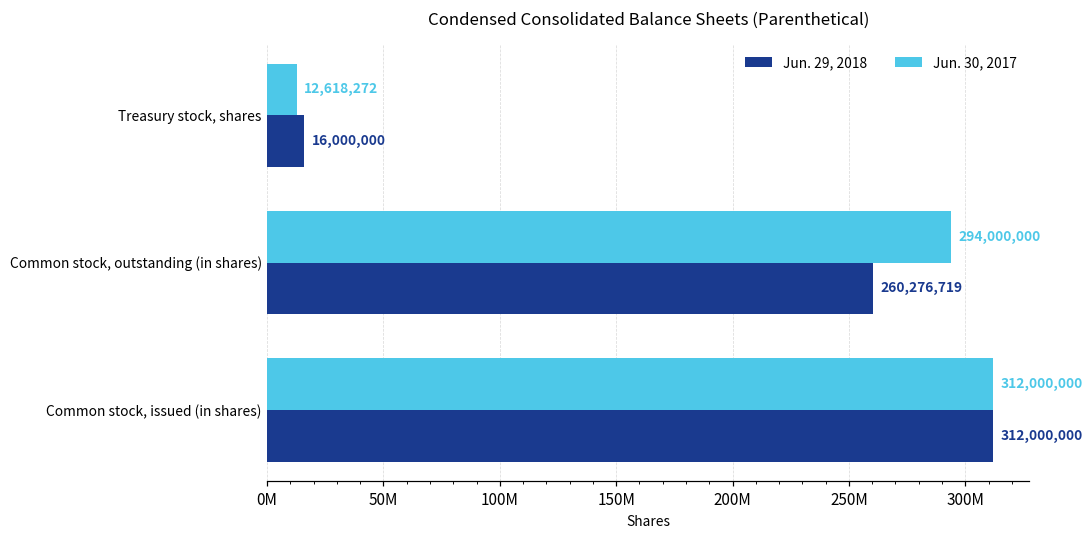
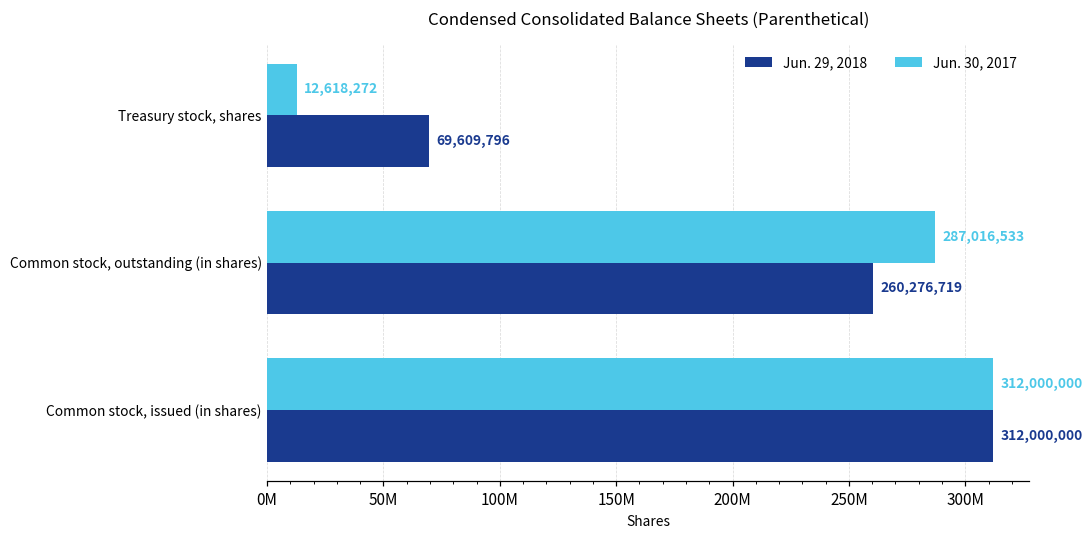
  {
    "Jun. 29, 2018": {
-     "Treasury stock, shares": "16,000,000",
+     "Treasury stock, shares": "69,609,796",
      "Common stock, outstanding (in shares)": "260,276,719",
      "Common stock, issued (in shares)": "312,000,000"
    },
    "Jun. 30, 2017": {
      "Treasury stock, shares": "12,618,272",
-     "Common stock, outstanding (in shares)": "294,000,000",
+     "Common stock, outstanding (in shares)": "287,016,533",
      "Common stock, issued (in shares)": "312,000,000"
    }
  }
